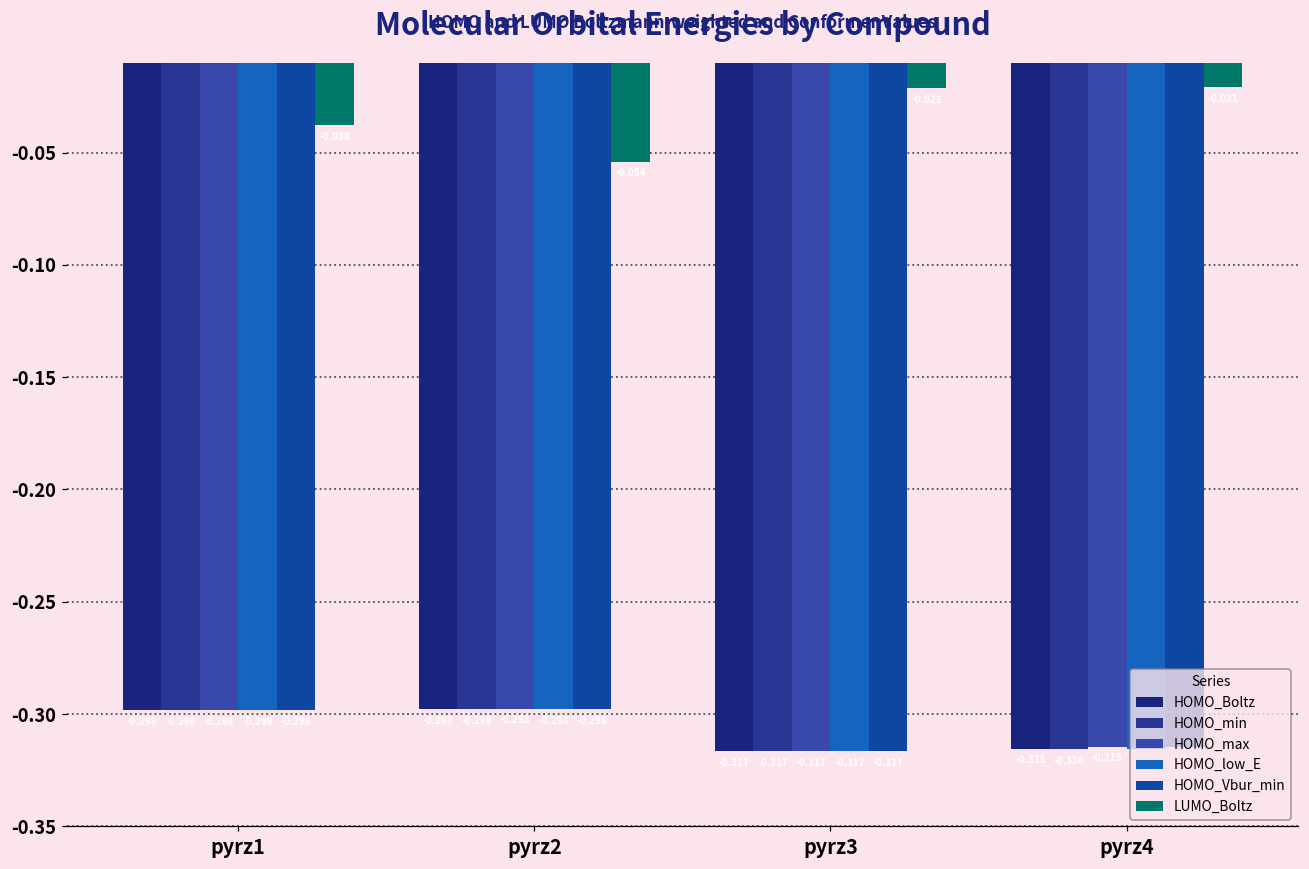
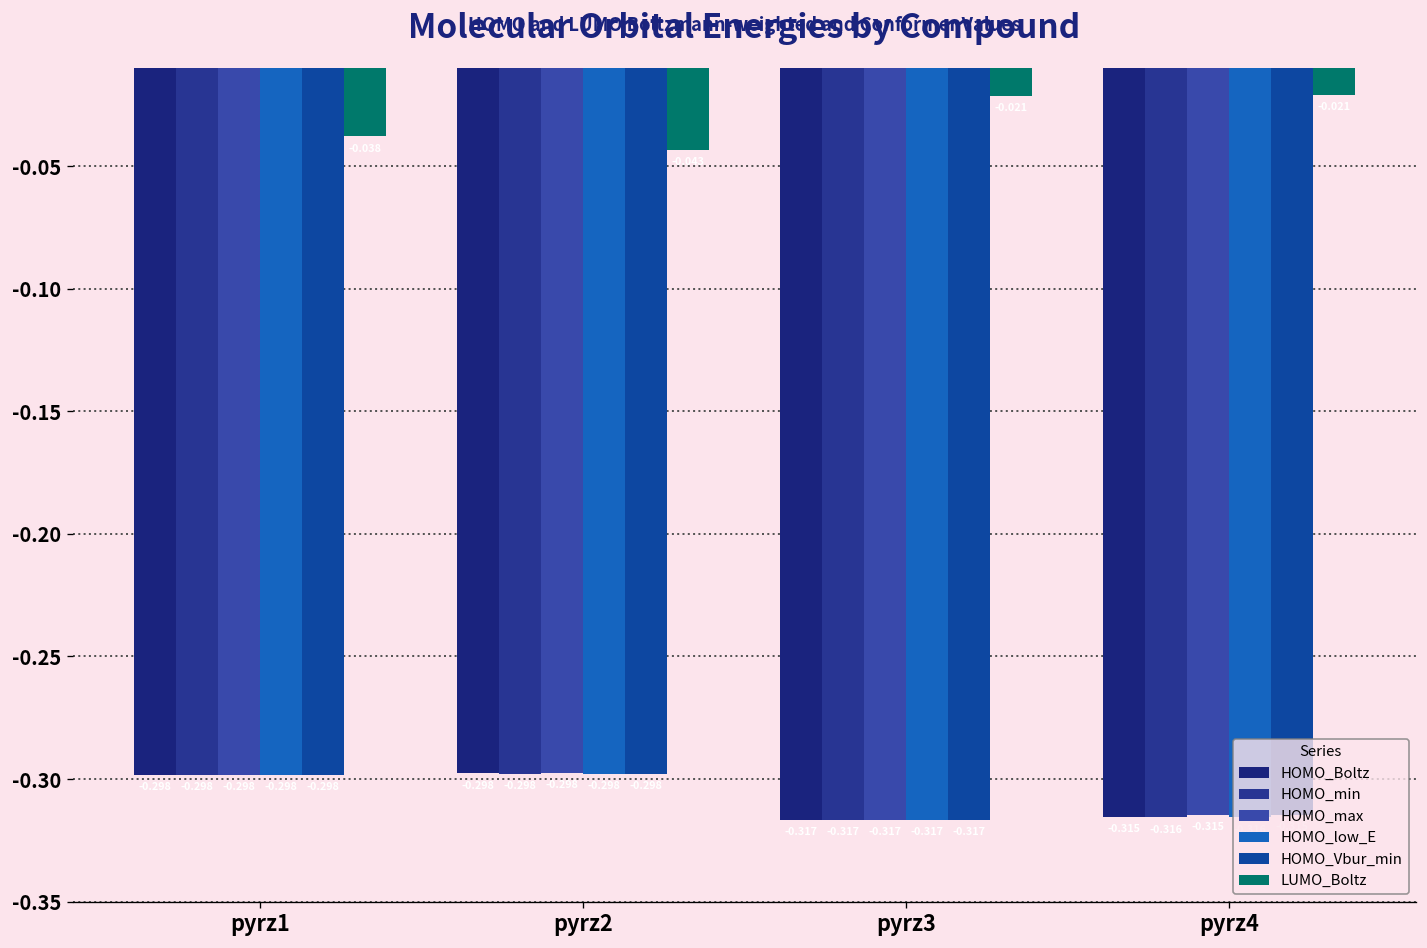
  {
    "LUMO_Boltz": {
      "pyrz1": -0.038,
-     "pyrz2": -0.054,
+     "pyrz2": -0.043,
      "pyrz3": -0.021,
      "pyrz4": -0.021
    }
  }
